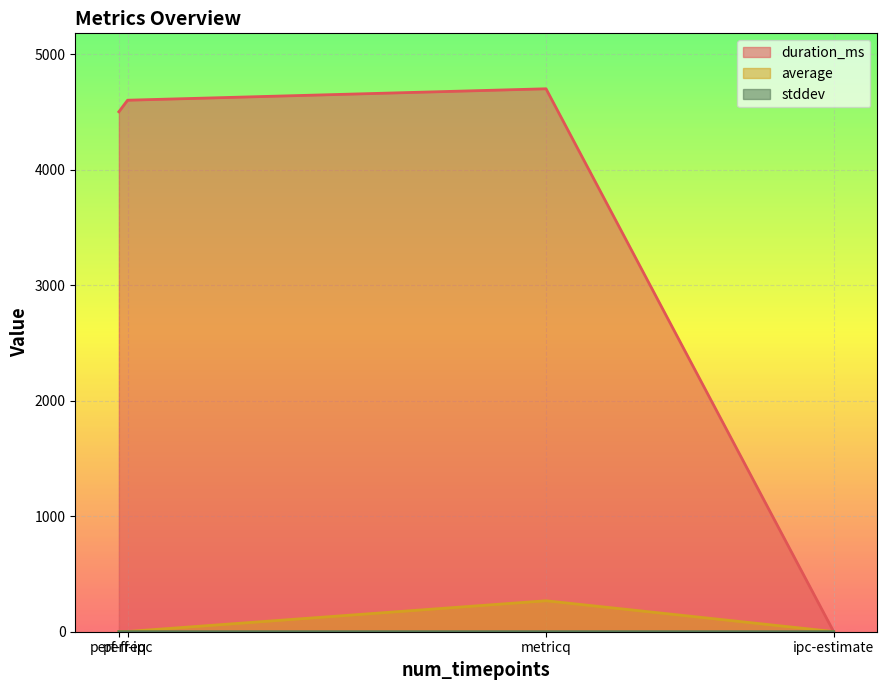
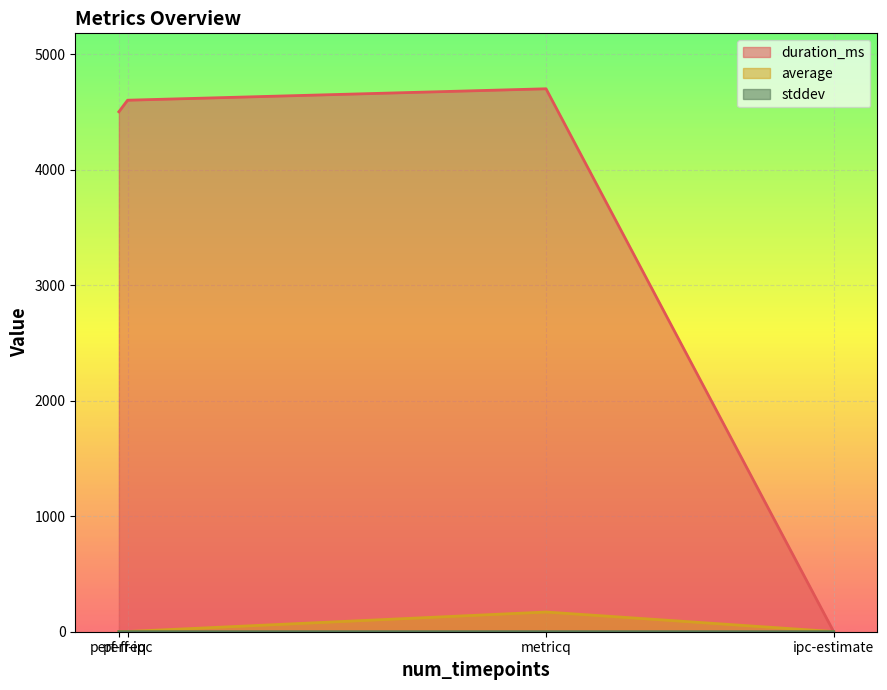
  {
    "duration_ms": {
      "metricq": 4700
    },
    "average": {
-     "metricq": 270
+     "metricq": 170
    },
    "stddev": {
      "metricq": 0
    }
  }
